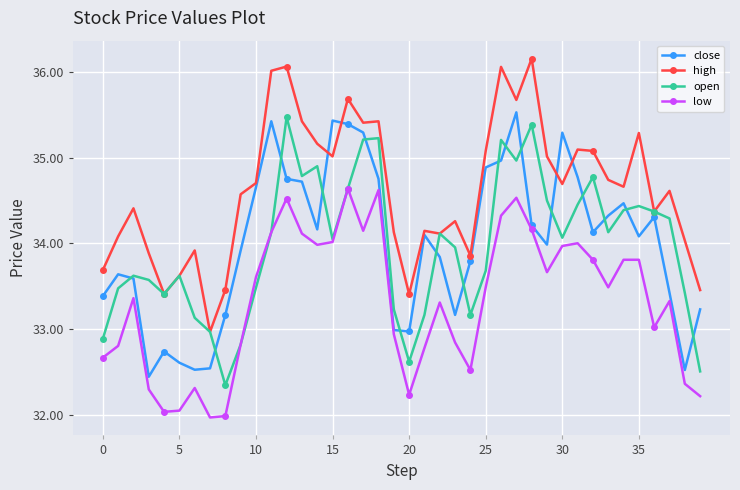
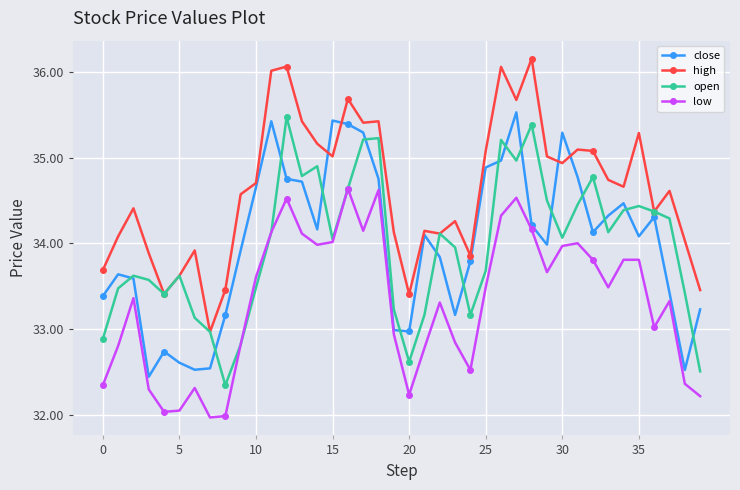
  {
    "close": {
      "0": 33.4,
      "5": 32.6,
      "10": 34.7,
      "15": 35.4,
      "20": 33.0,
      "25": 34.9,
      "30": 35.3,
      "35": 34.1
    },
    "high": {
      "0": 33.7,
      "10": 34.7,
      "15": 35.0,
      "20": 33.4,
      "25": 35.1,
-     "30": 34.7,
+     "30": 34.9,
      "35": 35.3
    },
    "open": {
      "0": 32.9,
      "10": 33.5,
      "15": 34.0,
      "20": 32.6,
      "25": 33.7,
      "30": 34.1,
      "35": 34.4
    },
    "low": {
-     "0": 32.7,
+     "0": 32.3,
      "5": 32.0,
      "10": 33.6,
      "15": 34.0,
      "20": 32.2,
      "25": 33.5,
      "30": 34.0,
      "35": 33.8
    }
  }
